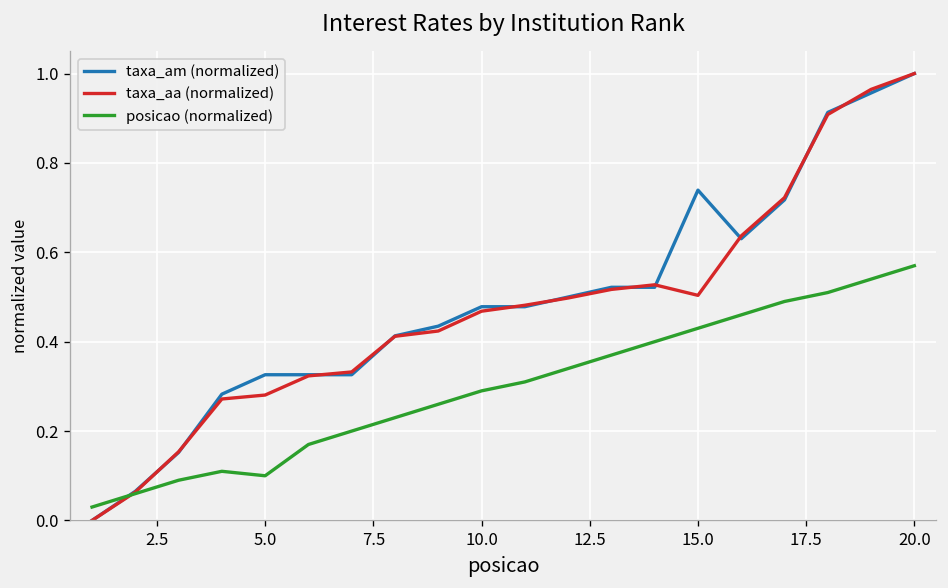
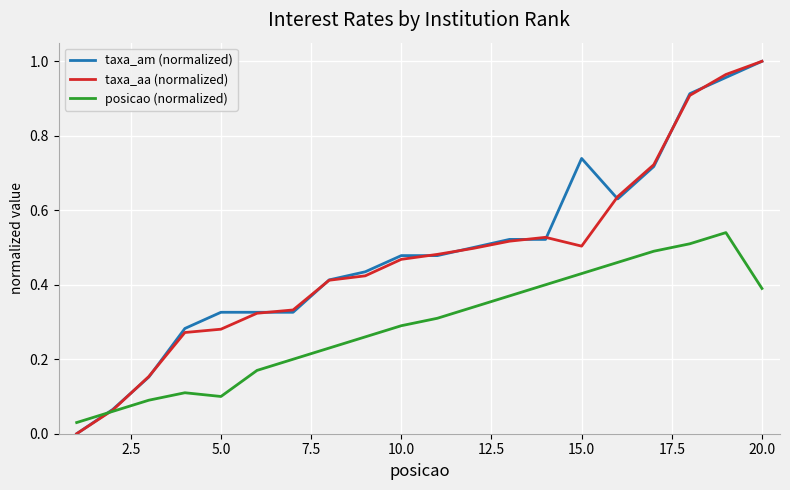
  {
    "taxa_am (normalized)": {
      "5.0": 0.33,
      "10.0": 0.48,
      "15.0": 0.74
    },
    "taxa_aa (normalized)": {
      "5.0": 0.28,
      "10.0": 0.47,
      "15.0": 0.50
    },
    "posicao (normalized)": {
      "5.0": 0.10,
      "10.0": 0.29,
      "15.0": 0.43,
-     "20.0": 0.57
+     "20.0": 0.39
    }
  }
